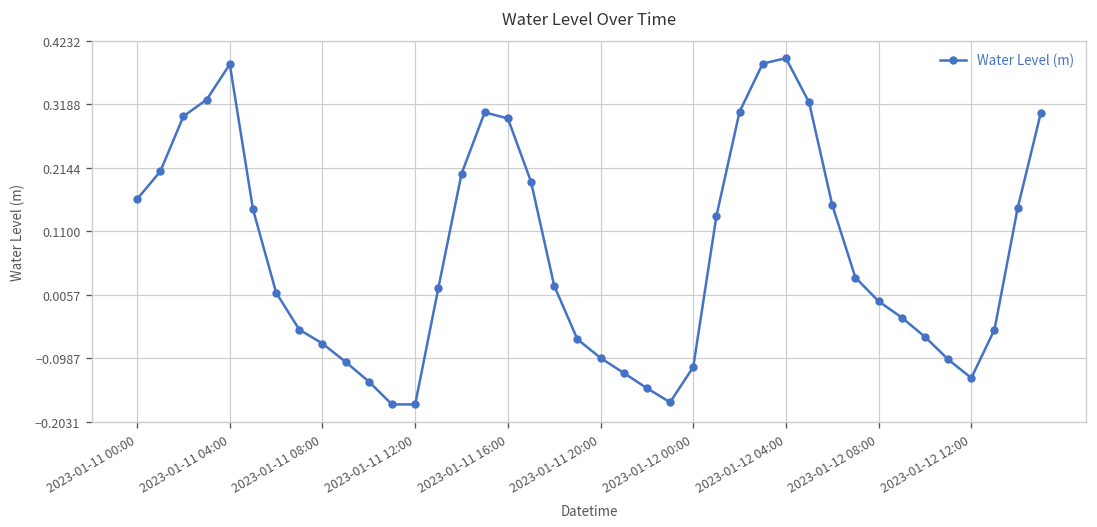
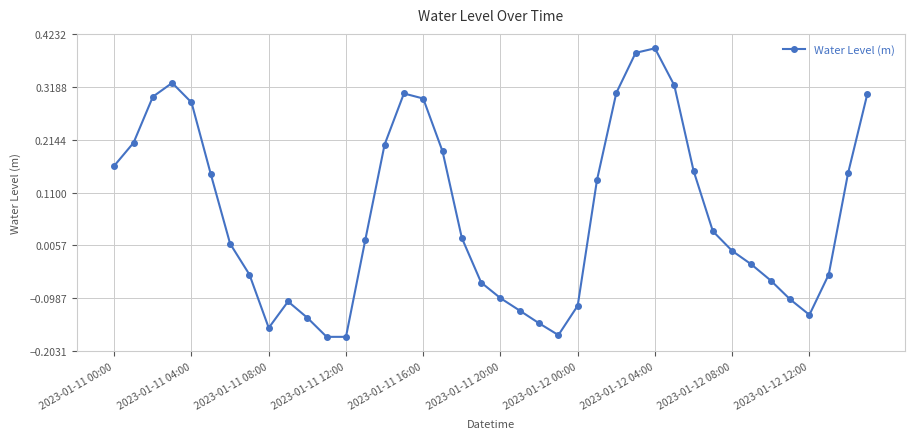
  {
    "2023-01-11 00:00": 0.16,
-   "2023-01-11 04:00": 0.38,
-   "2023-01-11 08:00": -0.07,
+   "2023-01-11 04:00": 0.29,
+   "2023-01-11 08:00": -0.16,
    "2023-01-11 12:00": -0.17,
    "2023-01-11 16:00": 0.30,
    "2023-01-11 20:00": -0.10,
    "2023-01-12 00:00": -0.11,
    "2023-01-12 04:00": 0.39,
    "2023-01-12 08:00": 0.00,
    "2023-01-12 12:00": -0.13
  }
